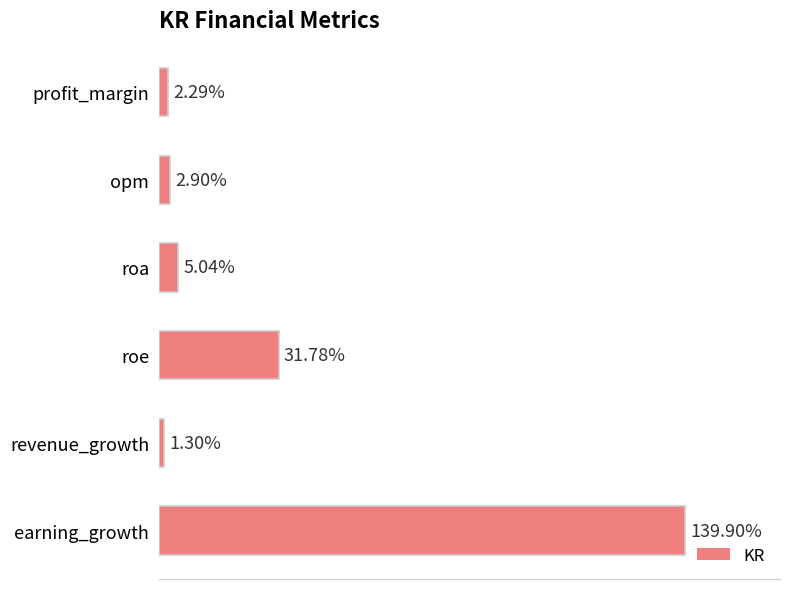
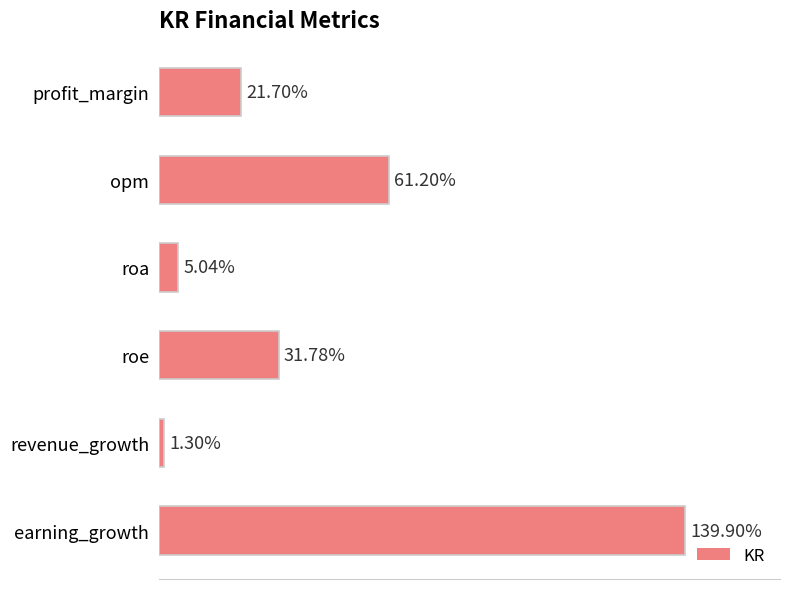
  {
-   "profit_margin": "2.29%",
-   "opm": "2.90%",
+   "profit_margin": "21.70%",
+   "opm": "61.20%",
    "roa": "5.04%",
    "roe": "31.78%",
    "revenue_growth": "1.30%",
    "earning_growth": "139.90%"
  }
